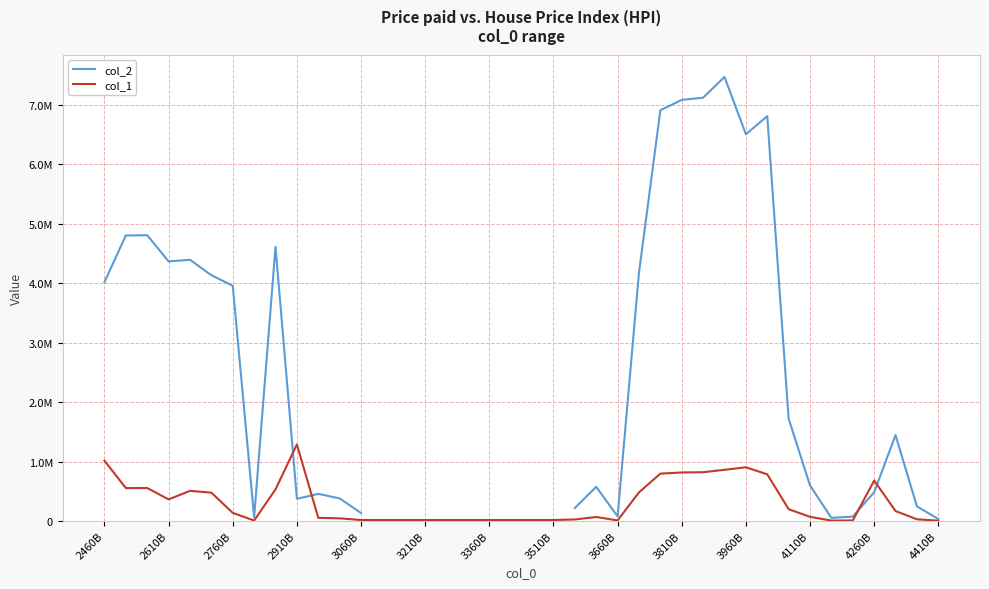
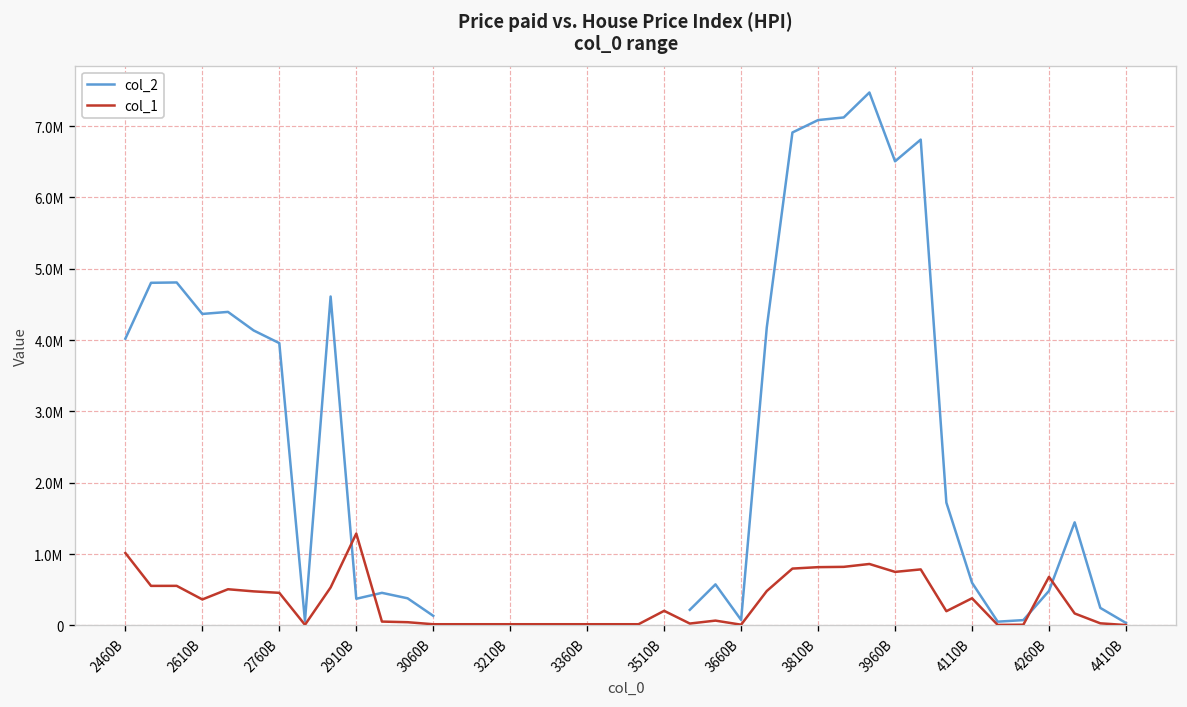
  {
    "col_2": {
      "2460B": 4000000,
      "2610B": 4400000,
      "2760B": 4000000,
      "2910B": 400000,
      "3060B": 100000,
      "3660B": 100000,
      "3810B": 7100000,
      "3960B": 6500000,
      "4110B": 600000,
      "4260B": 500000
    },
    "col_1": {
      "2460B": 1000000,
      "2610B": 400000,
-     "2760B": 100000,
+     "2760B": 500000,
      "2910B": 1300000,
      "3060B": 0,
      "3210B": 0,
      "3360B": 0,
-     "3510B": 0,
+     "3510B": 200000,
      "3660B": 0,
      "3810B": 800000,
-     "3960B": 900000,
-     "4110B": 100000,
+     "3960B": 700000,
+     "4110B": 400000,
      "4260B": 700000
    }
  }
